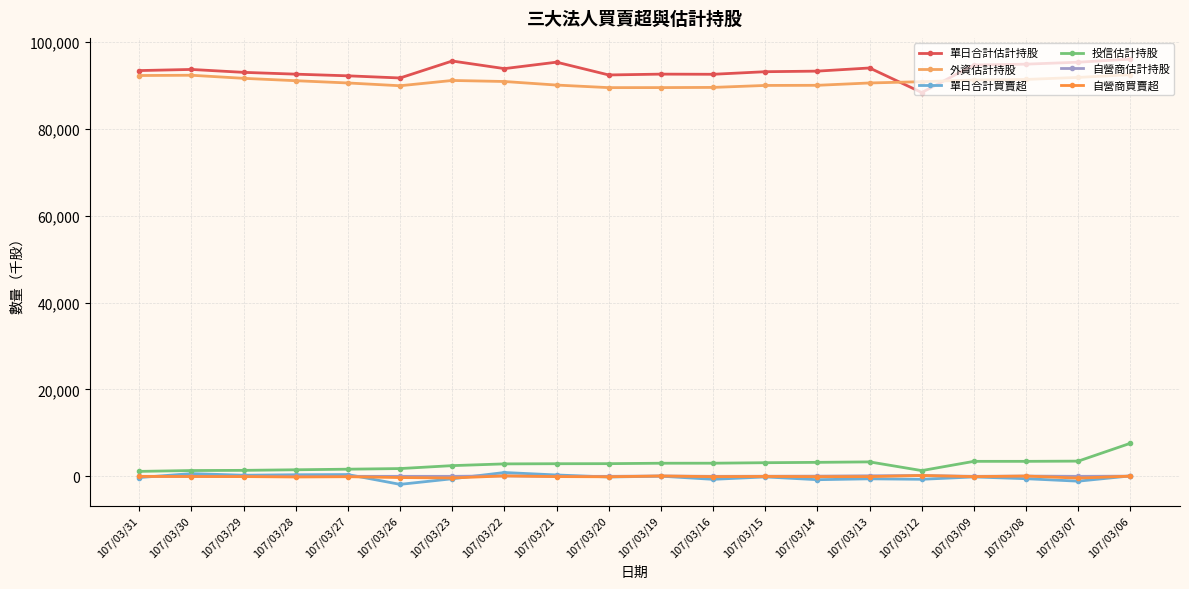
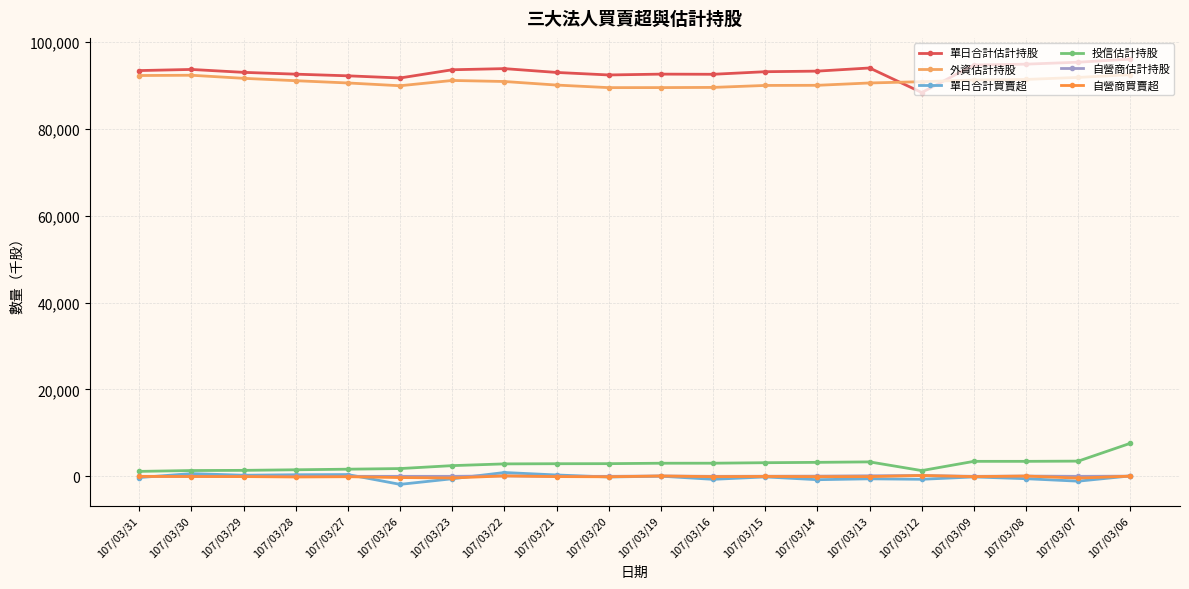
  {
    "單日合計估計持股": {
      "107/03/31": "93,000",
      "107/03/30": "94,000",
      "107/03/29": "93,000",
      "107/03/28": "93,000",
      "107/03/27": "92,000",
      "107/03/26": "92,000",
-     "107/03/23": "96,000",
+     "107/03/23": "94,000",
      "107/03/22": "94,000",
-     "107/03/21": "95,000",
+     "107/03/21": "93,000",
      "107/03/20": "92,000",
      "107/03/19": "93,000",
      "107/03/16": "93,000",
      "107/03/15": "93,000",
      "107/03/14": "93,000",
      "107/03/13": "94,000"
    },
    "投信估計持股": {
      "107/03/31": "1,000",
      "107/03/30": "1,000",
      "107/03/29": "1,000",
      "107/03/28": "2,000",
      "107/03/27": "2,000",
      "107/03/26": "2,000",
      "107/03/23": "2,000",
      "107/03/22": "3,000",
      "107/03/21": "3,000",
      "107/03/20": "3,000",
      "107/03/19": "3,000",
      "107/03/16": "3,000",
      "107/03/15": "3,000",
      "107/03/14": "3,000",
      "107/03/13": "3,000",
      "107/03/12": "1,000",
      "107/03/09": "3,000",
      "107/03/08": "3,000",
      "107/03/07": "4,000",
      "107/03/06": "8,000"
    }
  }
